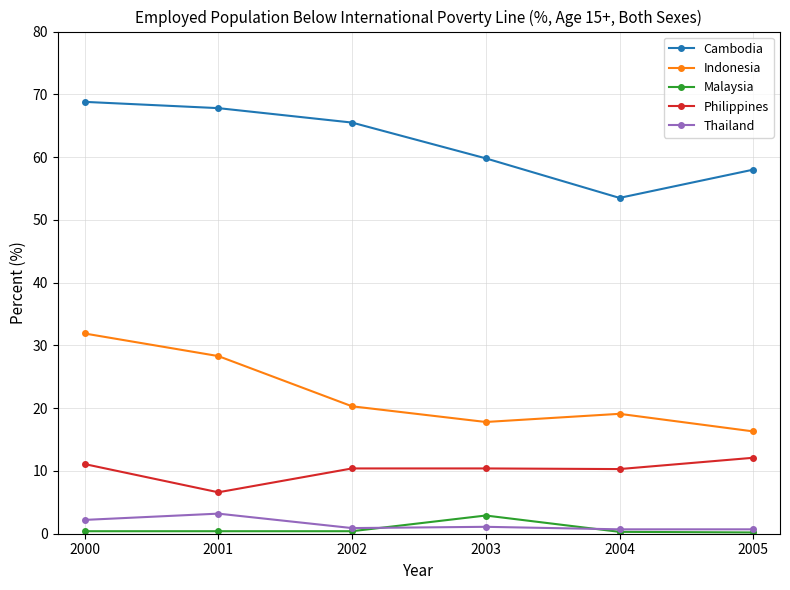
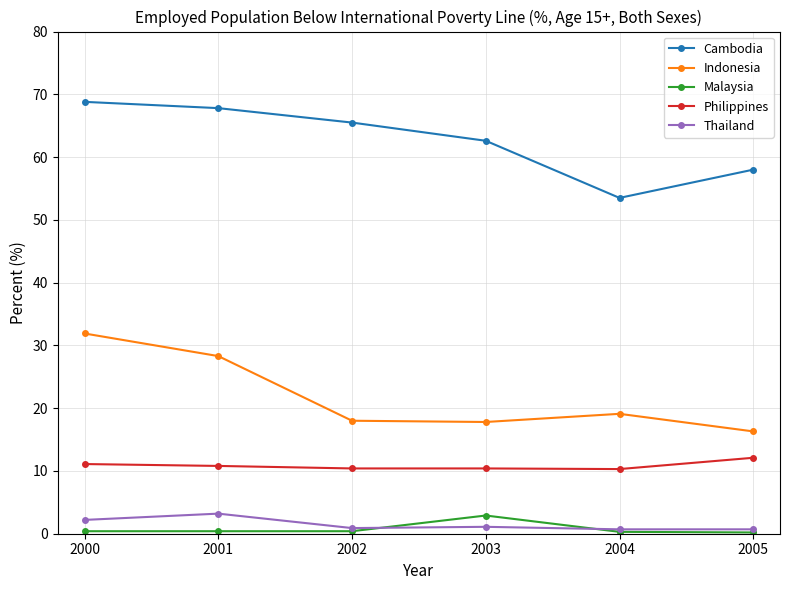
  {
    "Cambodia": {
      "2000": 69,
      "2001": 68,
      "2002": 66,
-     "2003": 60,
+     "2003": 63,
      "2004": 54,
      "2005": 58
    },
    "Indonesia": {
      "2000": 32,
      "2001": 28,
-     "2002": 20,
+     "2002": 18,
      "2003": 18,
      "2004": 19,
      "2005": 16
    },
    "Malaysia": {
      "2000": 0,
      "2001": 0,
      "2002": 0,
      "2003": 3,
      "2005": 0
    },
    "Philippines": {
      "2000": 11,
-     "2001": 7,
+     "2001": 11,
      "2002": 10,
      "2003": 10,
      "2004": 10,
      "2005": 12
    },
    "Thailand": {
      "2000": 2,
      "2001": 3,
      "2002": 1,
      "2003": 1,
      "2005": 1
    }
  }
